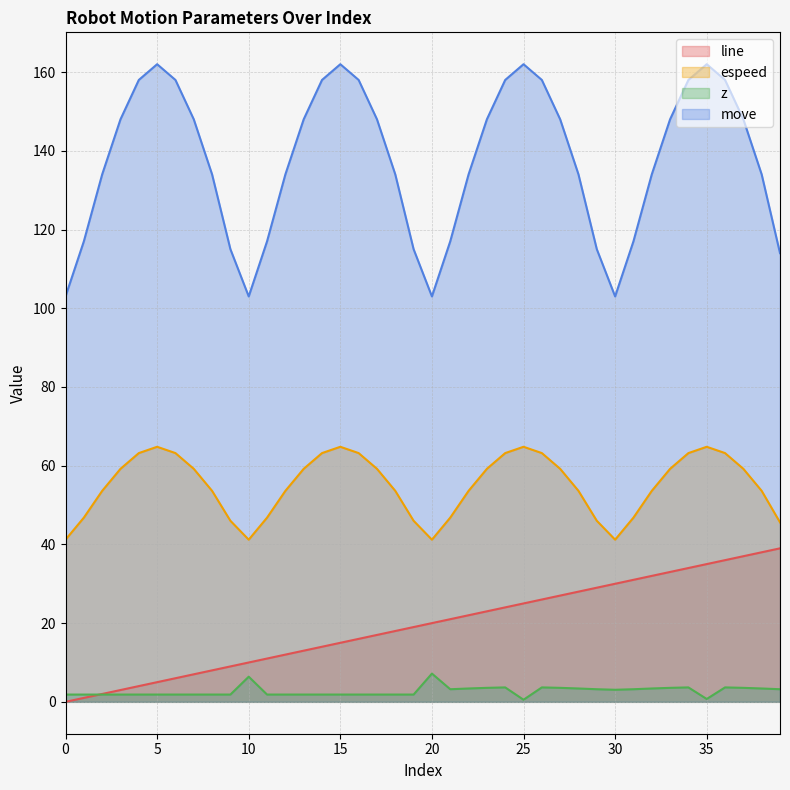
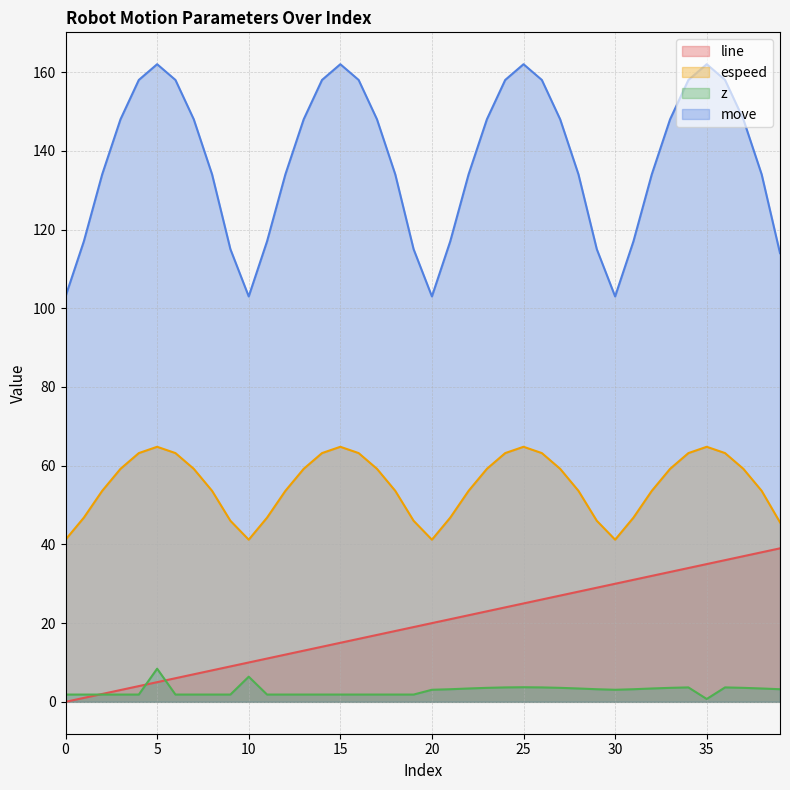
  {
    "z": {
      "0": 2,
-     "5": 2,
+     "5": 8,
      "10": 6,
      "15": 2,
-     "20": 7,
-     "25": 1,
+     "20": 3,
+     "25": 4,
      "30": 3,
      "35": 1
    },
    "move": {
      "0": 103,
      "5": 162,
      "10": 103,
      "15": 162,
      "20": 103,
      "25": 162,
      "30": 103
    }
  }
